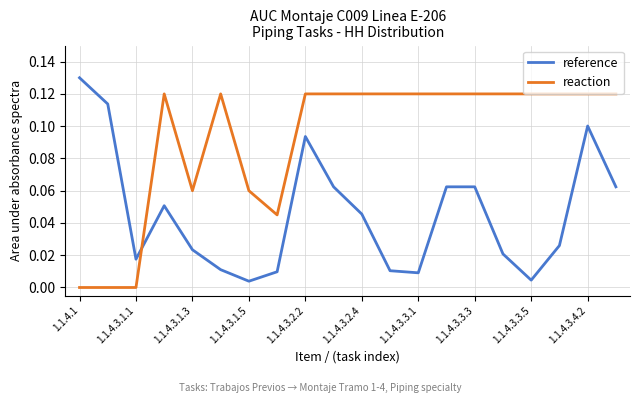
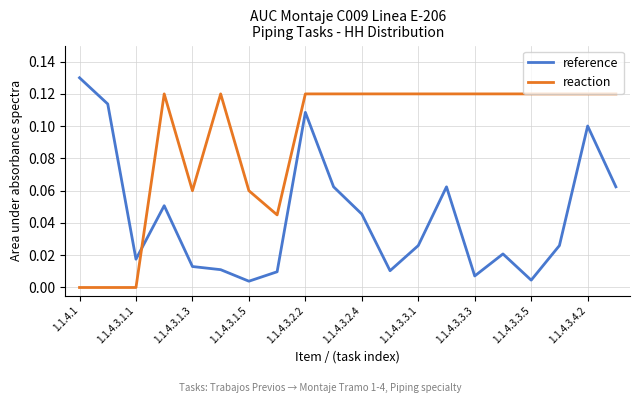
  {
    "reference": {
      "1.1.4.1": 0.130,
      "1.1.4.3.1.1": 0.018,
-     "1.1.4.3.1.3": 0.023,
+     "1.1.4.3.1.3": 0.013,
      "1.1.4.3.1.5": 0.004,
-     "1.1.4.3.2.2": 0.094,
+     "1.1.4.3.2.2": 0.109,
      "1.1.4.3.2.4": 0.046,
-     "1.1.4.3.3.1": 0.009,
-     "1.1.4.3.3.3": 0.062,
+     "1.1.4.3.3.1": 0.026,
+     "1.1.4.3.3.3": 0.007,
      "1.1.4.3.3.5": 0.005,
      "1.1.4.3.4.2": 0.100
    },
    "reaction": {
      "1.1.4.1": 0.000,
      "1.1.4.3.1.1": 0.000,
      "1.1.4.3.1.3": 0.060,
      "1.1.4.3.1.5": 0.060,
      "1.1.4.3.2.2": 0.120,
      "1.1.4.3.2.4": 0.120,
      "1.1.4.3.3.1": 0.120,
      "1.1.4.3.3.3": 0.120
    }
  }
